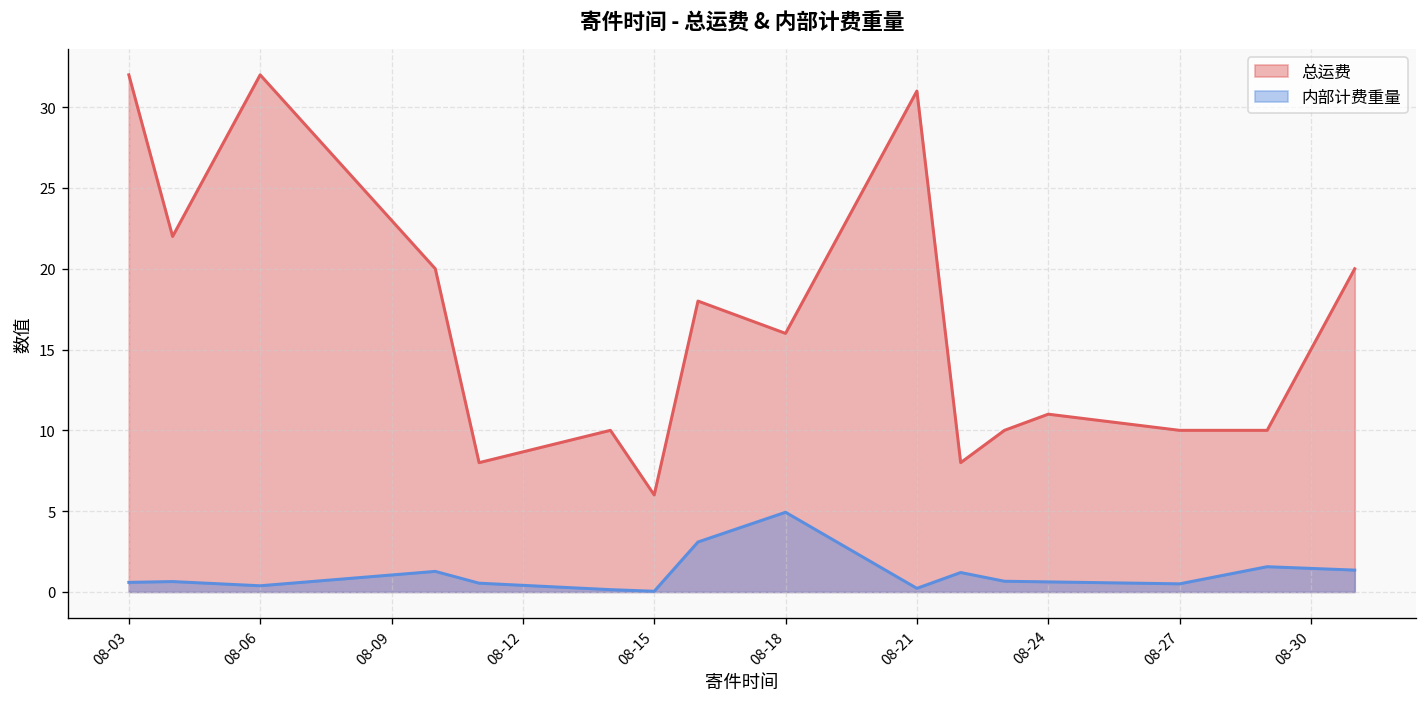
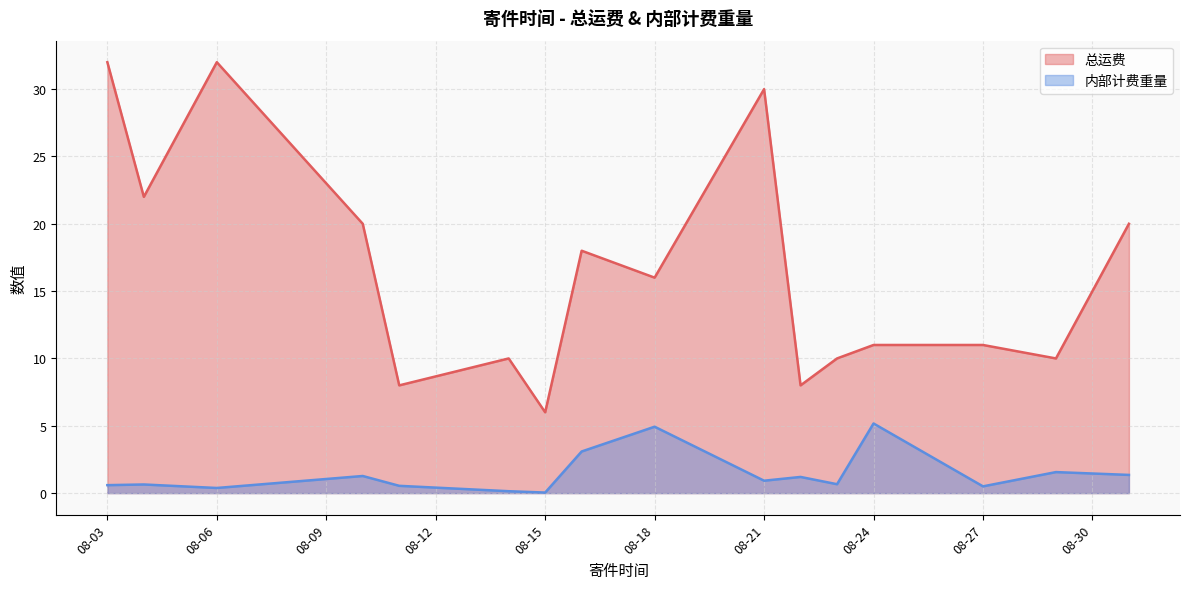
  {
    "总运费": {
      "08-03": 32,
      "08-06": 32,
      "08-15": 6,
      "08-18": 16,
-     "08-21": 31,
+     "08-21": 30,
      "08-24": 11,
-     "08-27": 10
+     "08-27": 11
    },
    "内部计费重量": {
      "08-03": 0.6,
      "08-06": 0.4,
      "08-15": 0.0,
      "08-18": 4.9,
-     "08-21": 0.2,
-     "08-24": 0.6,
+     "08-21": 0.9,
+     "08-24": 5.2,
      "08-27": 0.5
    }
  }
